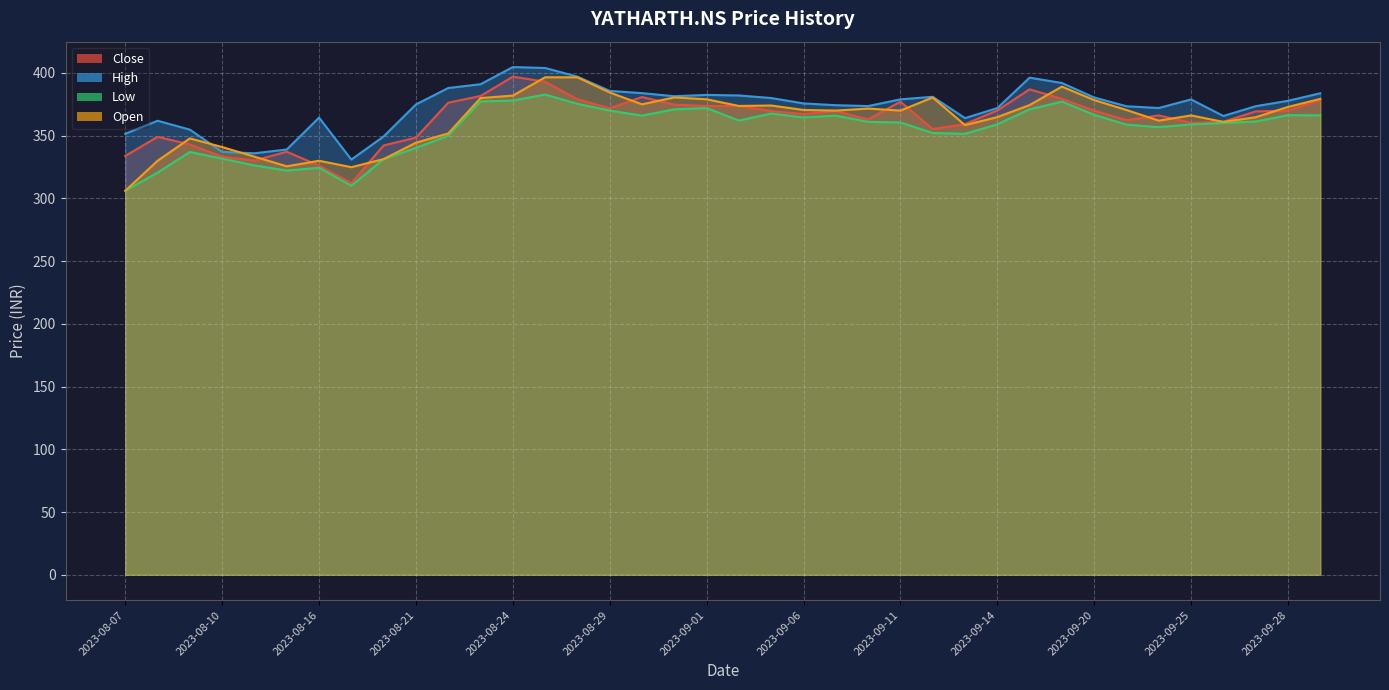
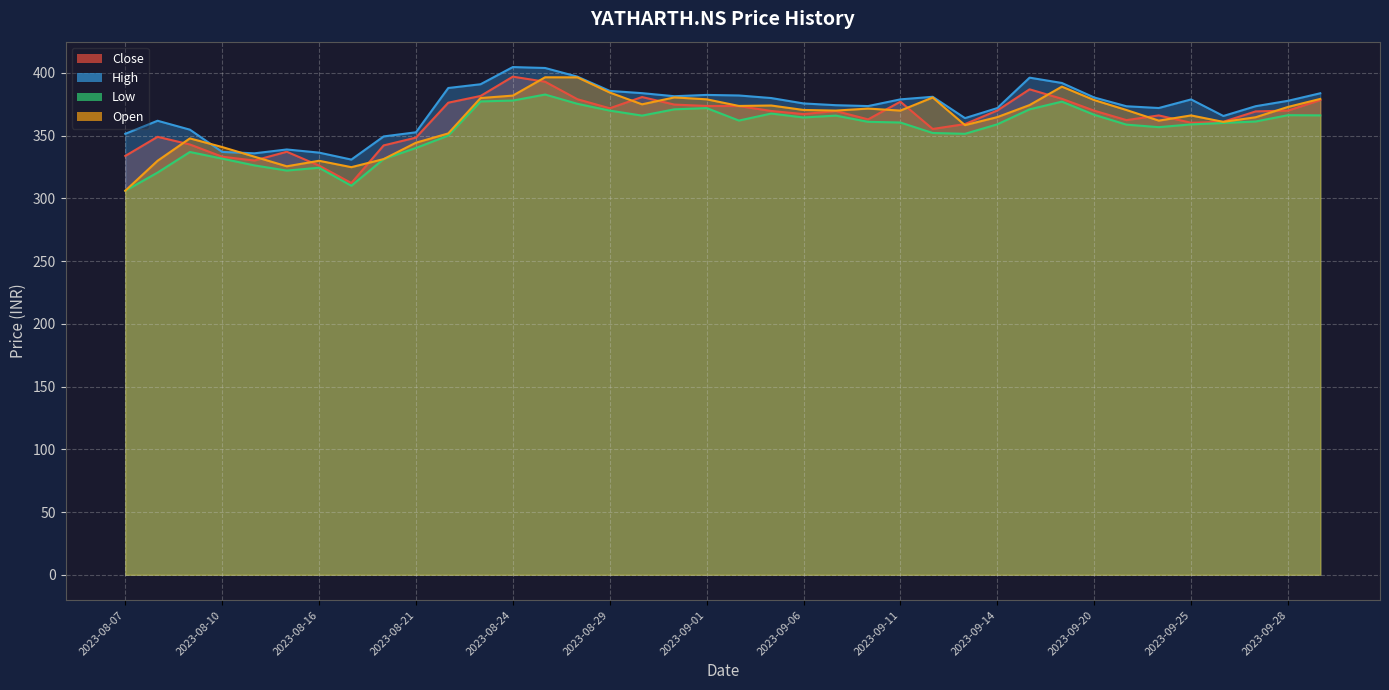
  {
    "High": {
      "2023-08-07": 352,
      "2023-08-10": 337,
-     "2023-08-16": 364,
-     "2023-08-21": 375,
+     "2023-08-16": 337,
+     "2023-08-21": 353,
      "2023-08-24": 405,
      "2023-09-01": 382,
      "2023-09-06": 376,
      "2023-09-25": 379,
      "2023-09-28": 378
    },
    "Low": {
      "2023-08-21": 340,
      "2023-08-24": 378,
      "2023-09-06": 365,
      "2023-09-11": 361,
      "2023-09-14": 359,
      "2023-09-20": 367,
      "2023-09-28": 366
    }
  }
